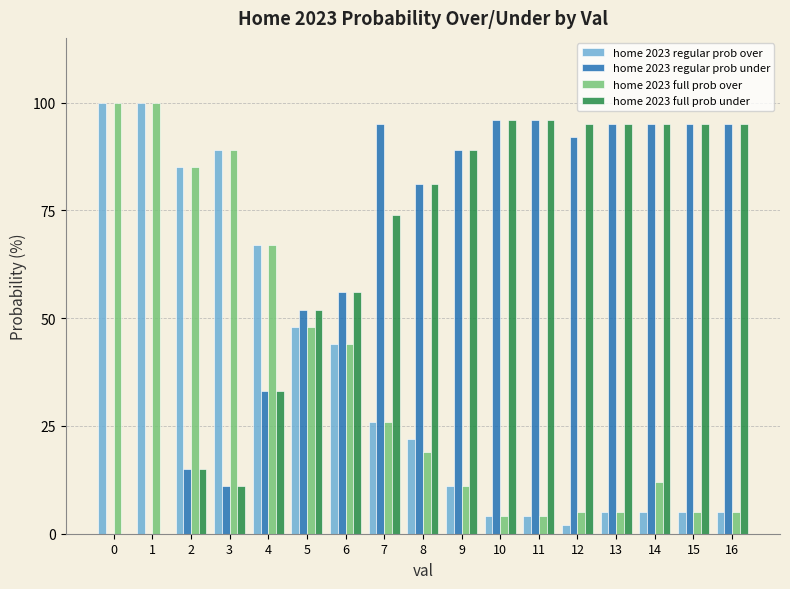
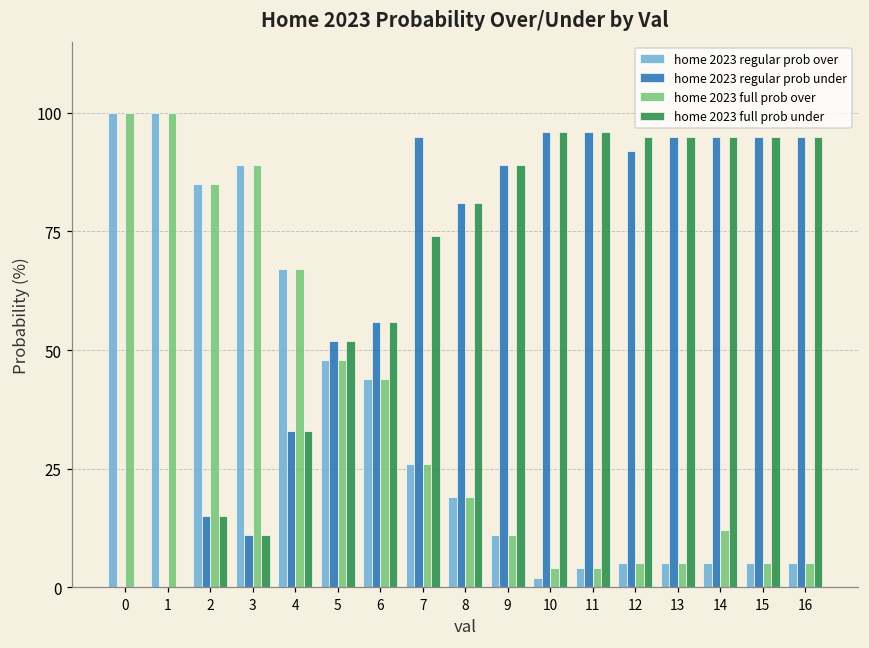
  {
    "home 2023 regular prob over": {
      "0": 100,
      "1": 100,
      "2": 85,
      "3": 89,
      "4": 67,
      "5": 48,
      "6": 44,
      "7": 26,
-     "8": 22,
+     "8": 19,
      "9": 11,
-     "10": 4,
+     "10": 2,
      "11": 4,
-     "12": 2,
+     "12": 5,
      "13": 5,
      "14": 5,
      "15": 5,
      "16": 5
    },
    "home 2023 regular prob under": {
      "0": 0,
      "1": 0,
      "2": 15,
      "3": 11,
      "4": 33,
      "5": 52,
      "6": 56,
      "7": 95,
      "8": 81,
      "9": 89,
      "10": 96,
      "11": 96,
      "12": 92,
      "13": 95,
      "14": 95,
      "15": 95,
      "16": 95
    },
    "home 2023 full prob over": {
      "0": 100,
      "1": 100,
      "2": 85,
      "3": 89,
      "4": 67,
      "5": 48,
      "6": 44,
      "7": 26,
      "8": 19,
      "9": 11,
      "10": 4,
      "11": 4,
      "12": 5,
      "13": 5,
      "14": 12,
      "15": 5,
      "16": 5
    },
    "home 2023 full prob under": {
      "0": 0,
      "1": 0,
      "2": 15,
      "3": 11,
      "4": 33,
      "5": 52,
      "6": 56,
      "7": 74,
      "8": 81,
      "9": 89,
      "10": 96,
      "11": 96,
      "12": 95,
      "13": 95,
      "14": 95,
      "15": 95,
      "16": 95
    }
  }
